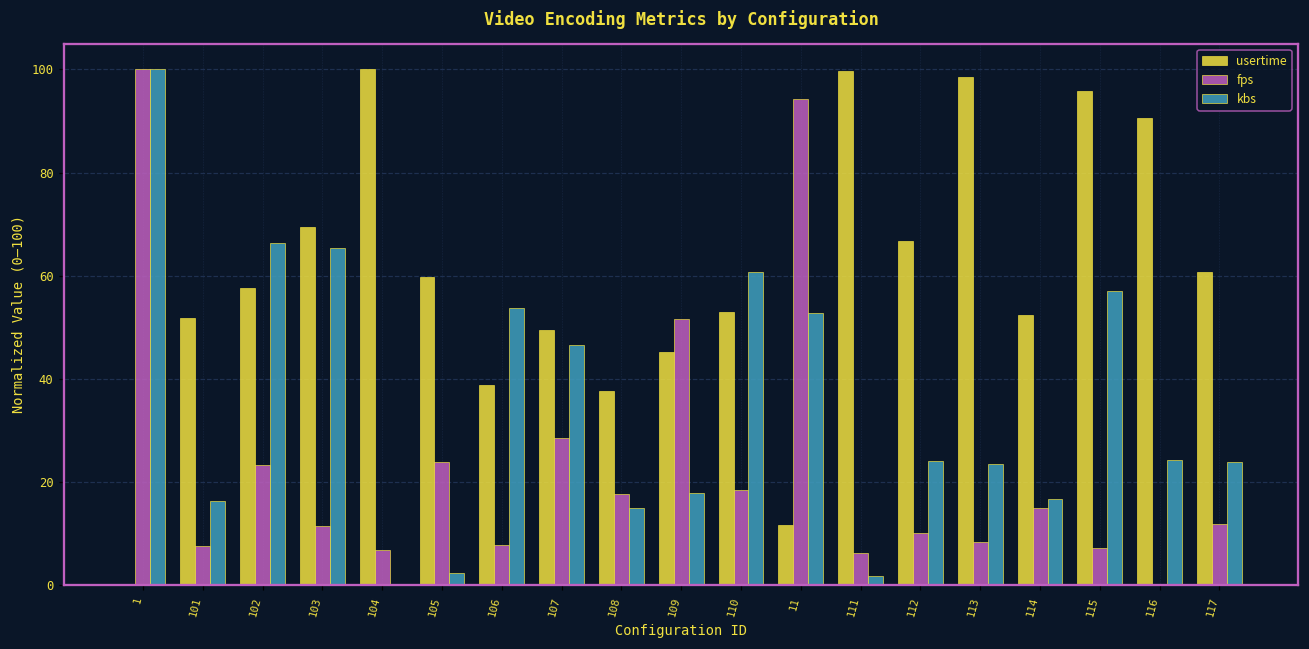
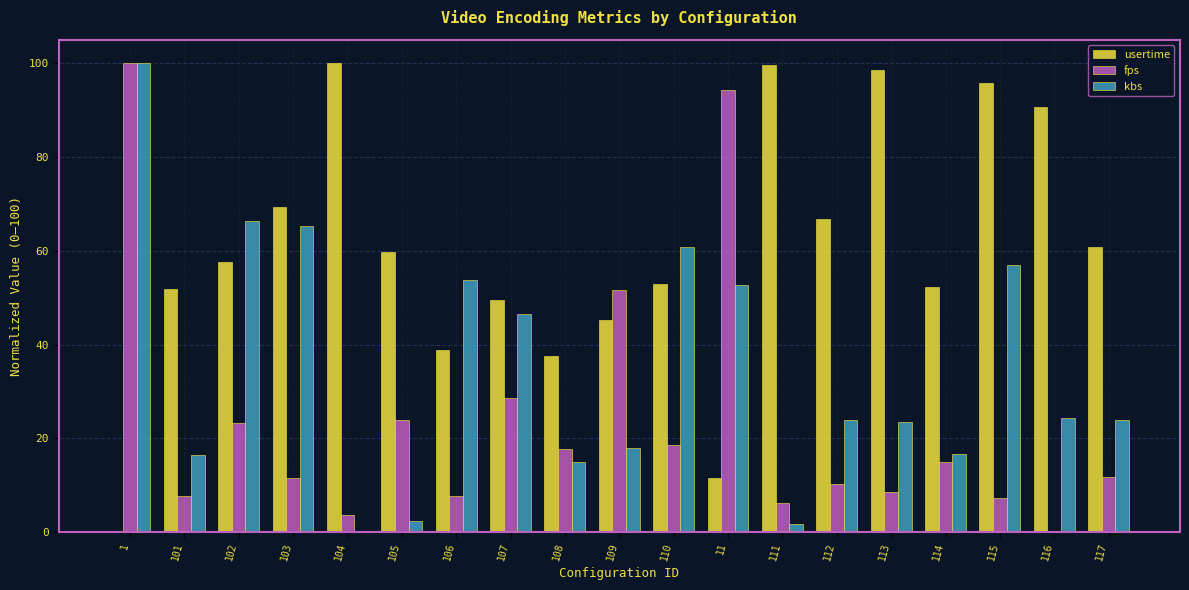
  {
    "usertime": {
      "1": 0,
      "101": 52,
      "102": 58,
      "103": 69,
      "104": 100,
      "105": 60,
      "106": 39,
      "107": 49,
      "108": 38,
      "109": 45,
      "110": 53,
      "11": 12,
      "111": 100,
      "112": 67,
      "113": 99,
      "114": 52,
      "115": 96,
      "116": 91,
      "117": 61
    },
    "fps": {
      "1": 100,
      "101": 8,
      "102": 23,
      "103": 12,
-     "104": 7,
+     "104": 4,
      "105": 24,
      "106": 8,
      "107": 29,
      "108": 18,
      "109": 52,
      "110": 18,
      "11": 94,
      "111": 6,
      "112": 10,
      "113": 8,
      "114": 15,
      "115": 7,
      "116": 0,
      "117": 12
    },
    "kbs": {
      "1": 100,
      "101": 16,
      "102": 66,
      "103": 65,
      "104": 0,
      "105": 2,
      "106": 54,
      "107": 47,
      "108": 15,
      "109": 18,
      "110": 61,
      "11": 53,
      "111": 2,
      "112": 24,
      "113": 23,
      "114": 17,
      "115": 57,
      "116": 24,
      "117": 24
    }
  }
